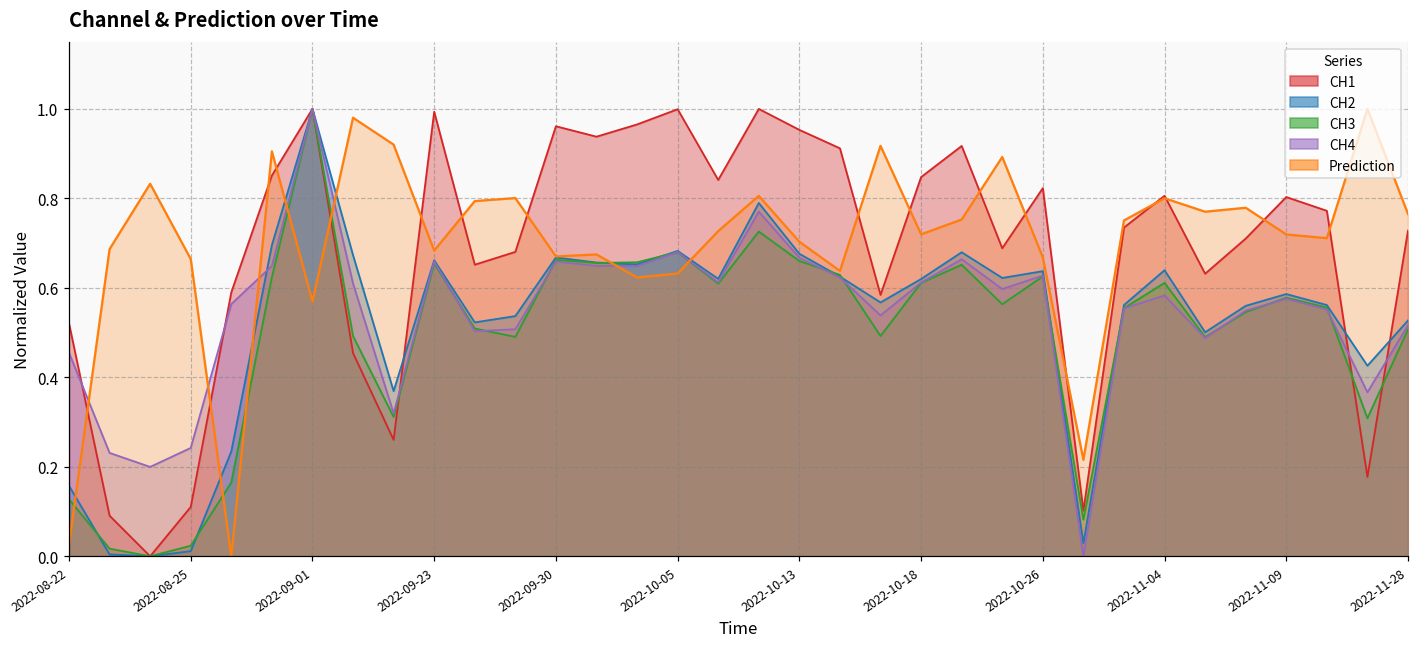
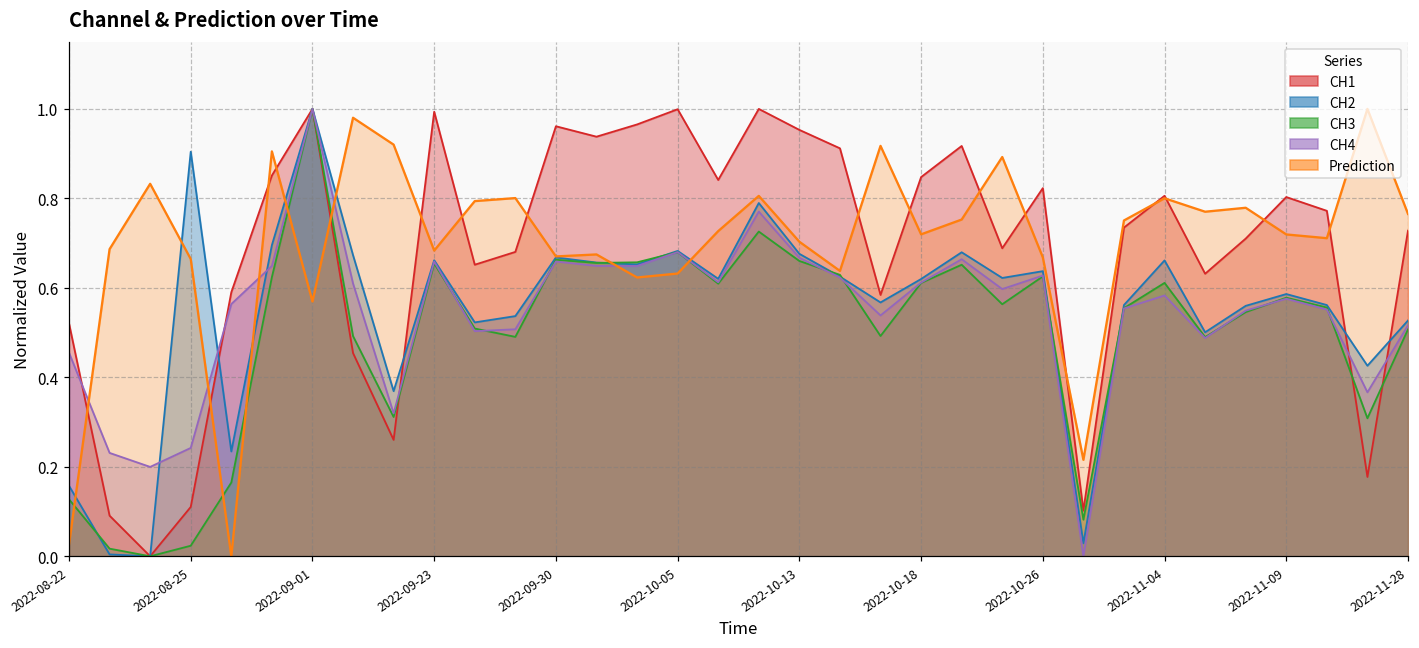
  {
    "CH1": {
      "2022-08-22": 0.52,
      "2022-08-25": 0.11,
      "2022-09-23": 0.99,
      "2022-09-30": 0.96,
      "2022-10-05": 1.00,
      "2022-10-13": 0.95,
      "2022-10-18": 0.85,
      "2022-10-26": 0.82,
      "2022-11-09": 0.80,
      "2022-11-28": 0.73
    },
    "CH2": {
      "2022-08-22": 0.16,
-     "2022-08-25": 0.01,
+     "2022-08-25": 0.90,
      "2022-10-13": 0.68,
      "2022-10-18": 0.62,
      "2022-10-26": 0.64,
-     "2022-11-04": 0.64,
+     "2022-11-04": 0.66,
      "2022-11-09": 0.59,
      "2022-11-28": 0.53
    },
    "CH3": {
      "2022-08-22": 0.13,
      "2022-08-25": 0.02,
      "2022-10-13": 0.66,
      "2022-11-04": 0.61,
      "2022-11-28": 0.51
    },
    "CH4": {
      "2022-08-22": 0.45,
      "2022-08-25": 0.24,
      "2022-10-13": 0.67,
      "2022-11-04": 0.58,
      "2022-11-28": 0.52
    },
    "Prediction": {
      "2022-08-22": 0.03,
      "2022-08-25": 0.66,
      "2022-09-01": 0.57,
      "2022-09-23": 0.68,
      "2022-10-05": 0.63,
      "2022-10-13": 0.70,
      "2022-10-18": 0.72,
      "2022-10-26": 0.67,
      "2022-11-09": 0.72,
      "2022-11-28": 0.77
    }
  }
